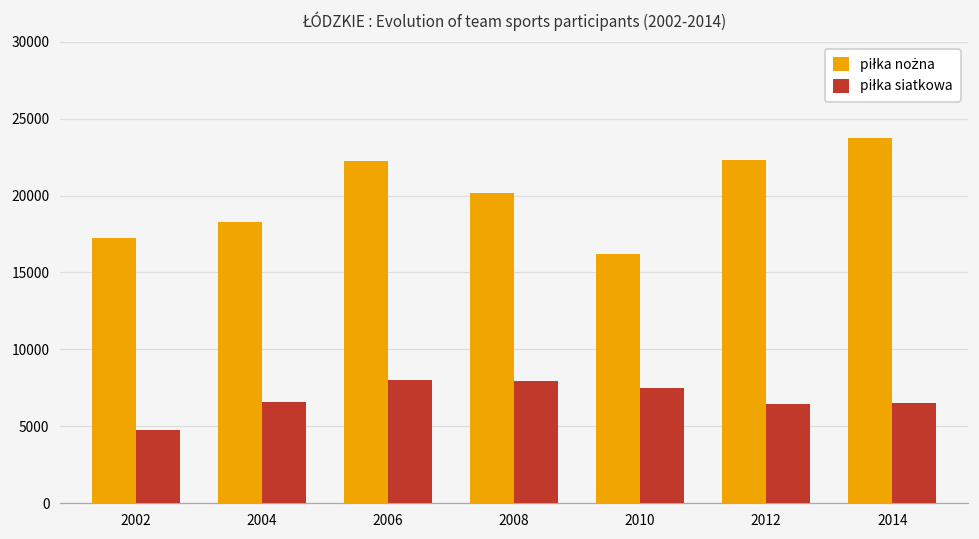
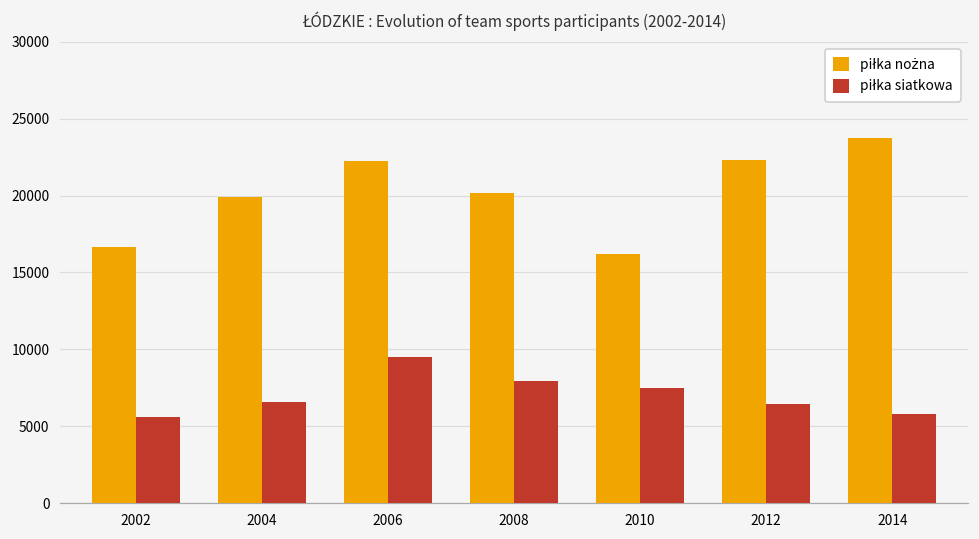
  {
    "piłka nożna": {
-     "2002": 17300,
-     "2004": 18300,
+     "2002": 16700,
+     "2004": 19900,
      "2006": 22300,
      "2008": 20200,
      "2010": 16200,
      "2012": 22300,
      "2014": 23800
    },
    "piłka siatkowa": {
-     "2002": 4700,
+     "2002": 5600,
      "2004": 6600,
-     "2006": 8000,
+     "2006": 9500,
      "2008": 7900,
      "2010": 7500,
      "2012": 6500,
-     "2014": 6500
+     "2014": 5800
    }
  }
